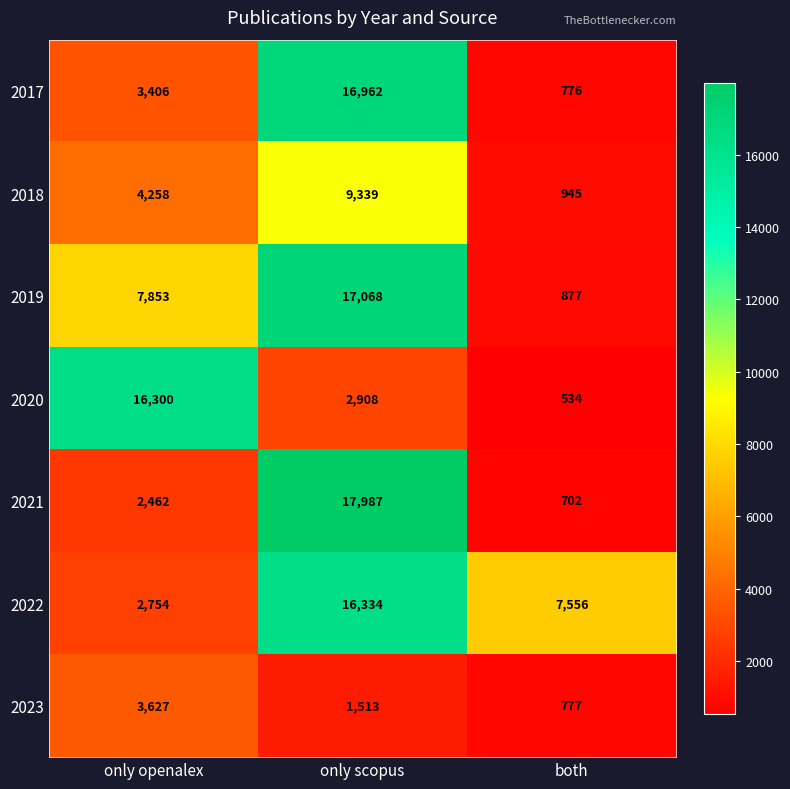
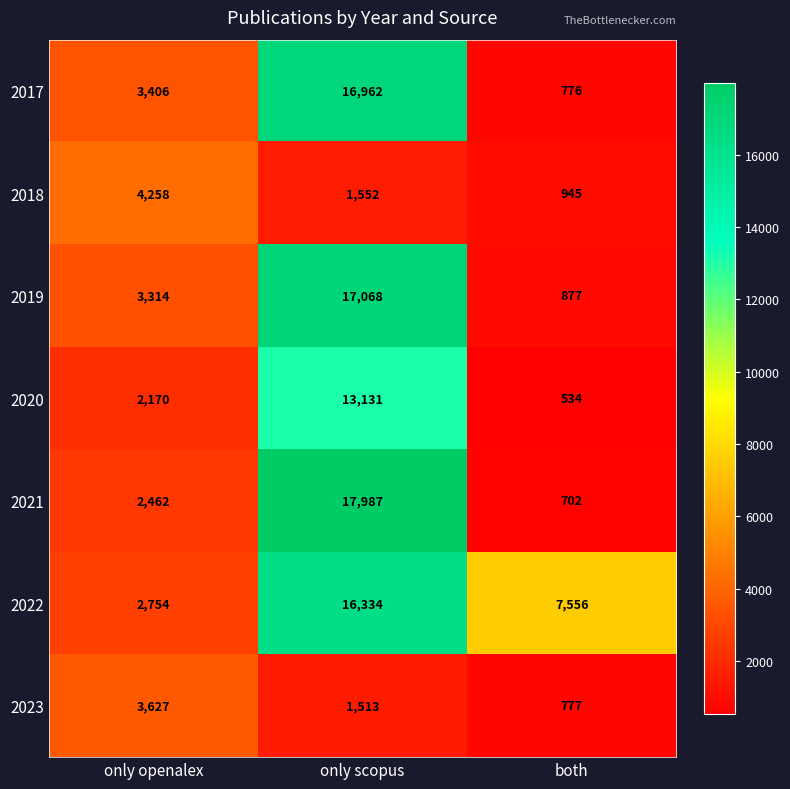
  {
    "2017": {
      "only openalex": "3,406",
      "only scopus": "16,962",
      "both": "776"
    },
    "2018": {
      "only openalex": "4,258",
-     "only scopus": "9,339",
+     "only scopus": "1,552",
      "both": "945"
    },
    "2019": {
-     "only openalex": "7,853",
+     "only openalex": "3,314",
      "only scopus": "17,068",
      "both": "877"
    },
    "2020": {
-     "only openalex": "16,300",
-     "only scopus": "2,908",
+     "only openalex": "2,170",
+     "only scopus": "13,131",
      "both": "534"
    },
    "2021": {
      "only openalex": "2,462",
      "only scopus": "17,987",
      "both": "702"
    },
    "2022": {
      "only openalex": "2,754",
      "only scopus": "16,334",
      "both": "7,556"
    },
    "2023": {
      "only openalex": "3,627",
      "only scopus": "1,513",
      "both": "777"
    }
  }
